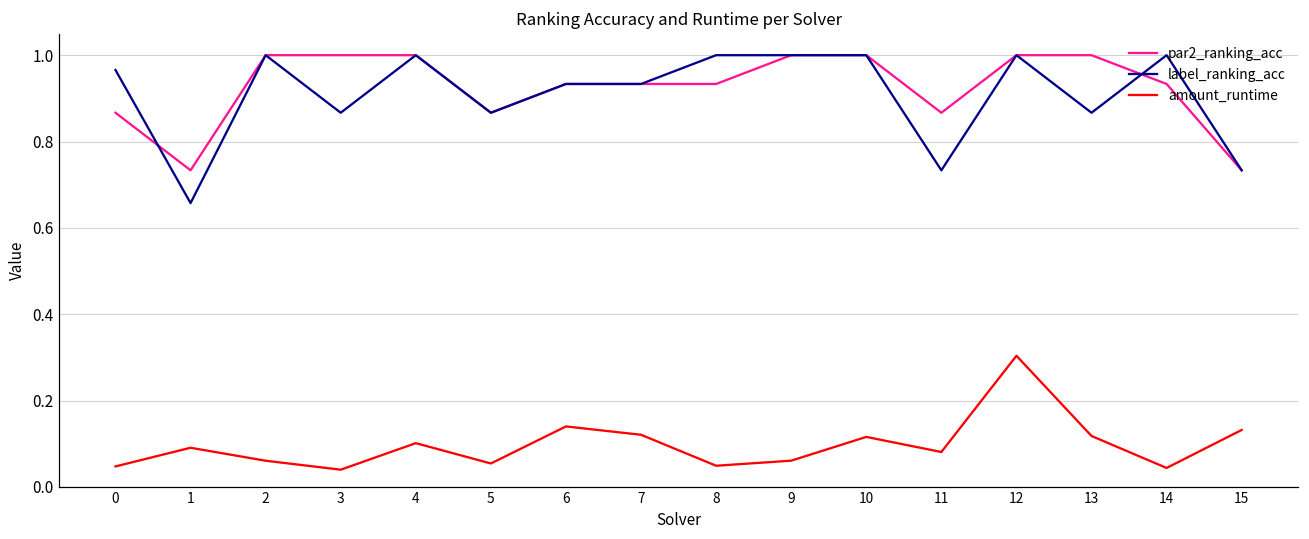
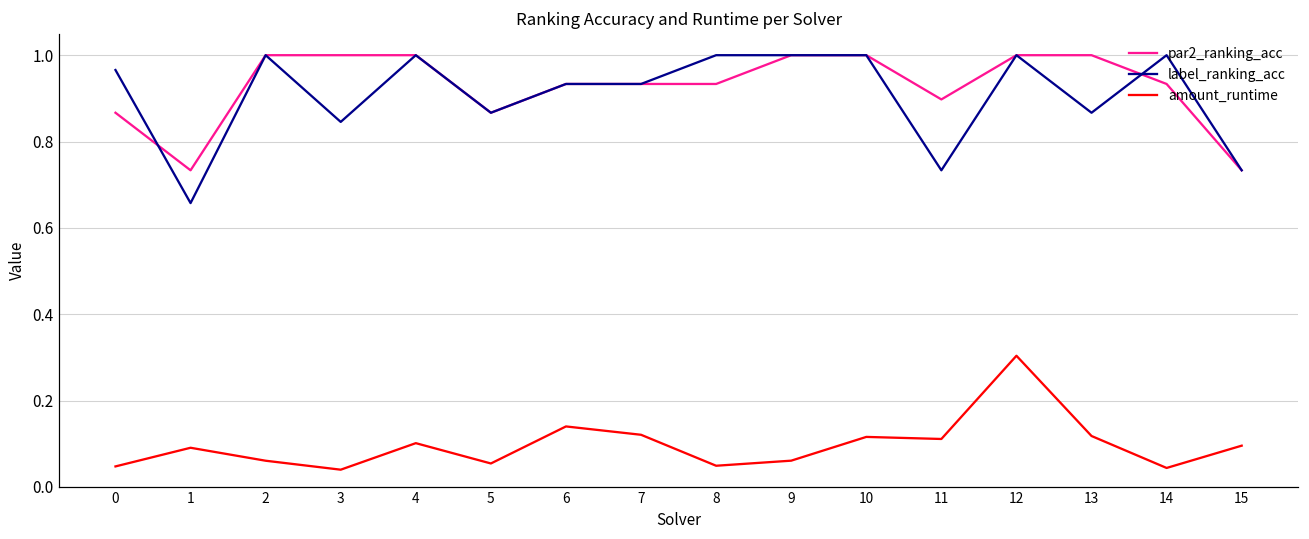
  {
    "par2_ranking_acc": {
      "0": 0.87,
      "1": 0.73,
      "3": 1.00,
      "8": 0.93,
-     "11": 0.87,
+     "11": 0.90,
      "13": 1.00,
      "14": 0.93
    },
    "label_ranking_acc": {
      "0": 0.97,
      "1": 0.66,
-     "3": 0.87,
+     "3": 0.85,
      "8": 1.00,
      "11": 0.73,
      "13": 0.87,
      "14": 1.00
    },
    "amount_runtime": {
      "0": 0.05,
      "1": 0.09,
      "2": 0.06,
      "3": 0.04,
      "4": 0.10,
      "5": 0.05,
      "6": 0.14,
      "7": 0.12,
      "8": 0.05,
      "9": 0.06,
      "10": 0.12,
-     "11": 0.08,
+     "11": 0.11,
      "12": 0.30,
      "13": 0.12,
      "14": 0.04,
-     "15": 0.13
+     "15": 0.10
    }
  }
